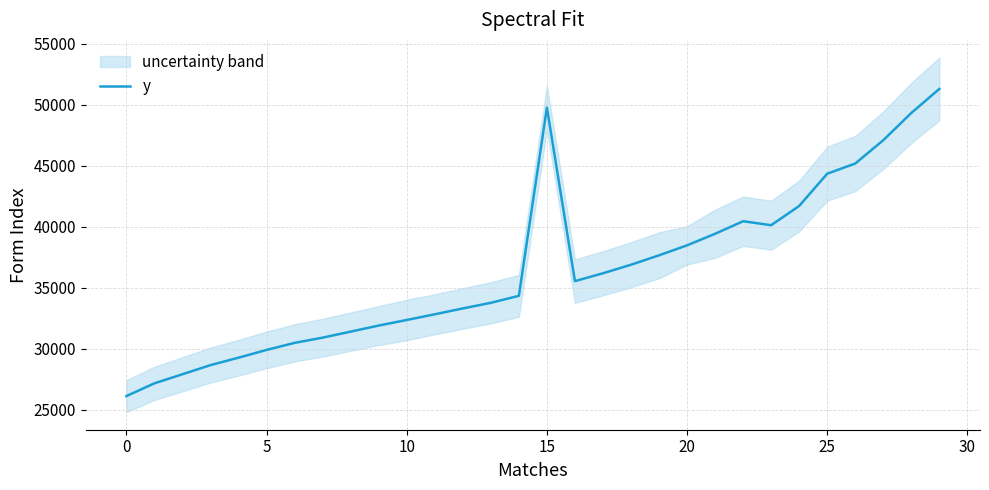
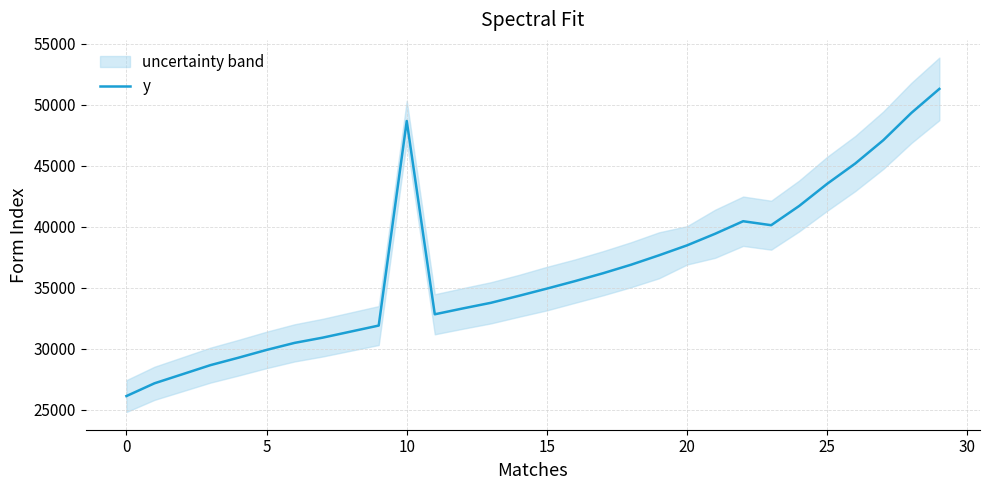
  {
    "y": {
      "0": 26100,
      "5": 29900,
-     "10": 32300,
-     "15": 49700,
+     "10": 48700,
+     "15": 34900,
      "20": 38500,
-     "25": 44300
+     "25": 43500
    }
  }
